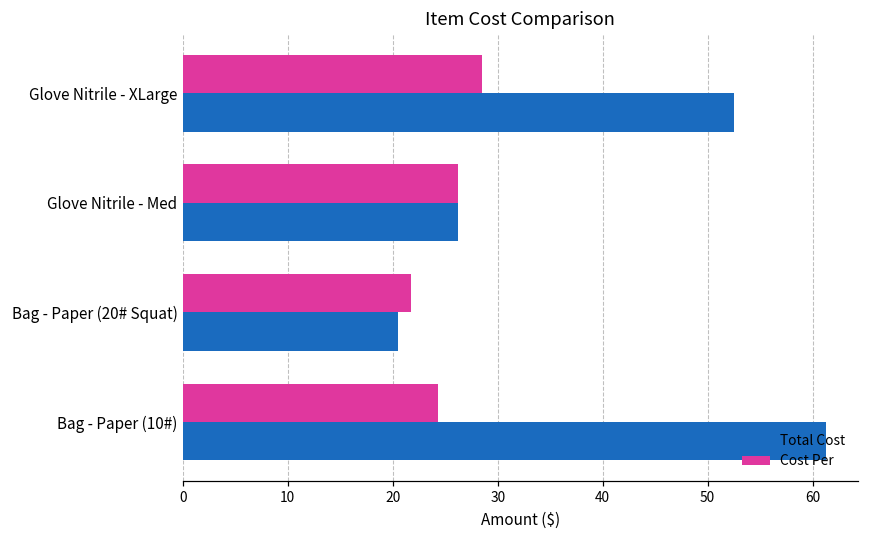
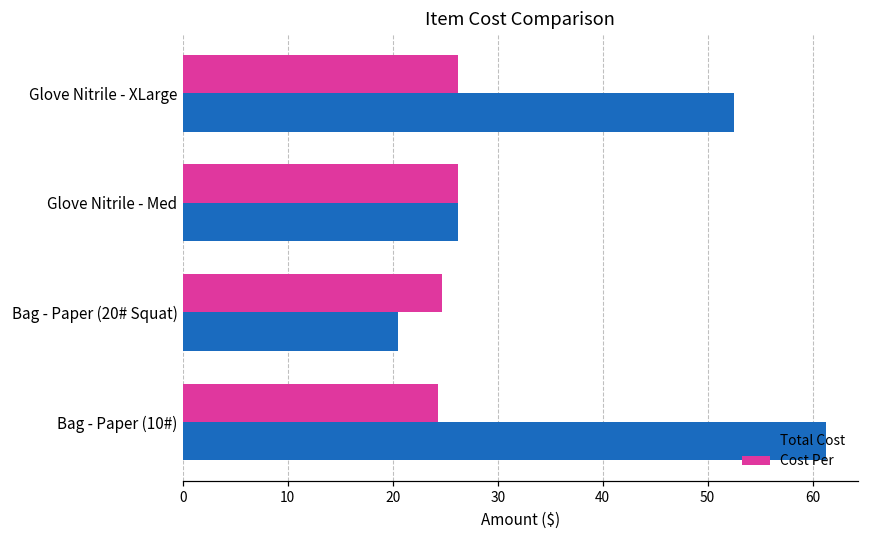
  {
    "Total Cost": {
      "Glove Nitrile - XLarge": 53,
      "Glove Nitrile - Med": 26,
      "Bag - Paper (20# Squat)": 20,
      "Bag - Paper (10#)": 61
    },
    "Cost Per": {
-     "Glove Nitrile - XLarge": 29,
+     "Glove Nitrile - XLarge": 26,
      "Glove Nitrile - Med": 26,
-     "Bag - Paper (20# Squat)": 22,
+     "Bag - Paper (20# Squat)": 25,
      "Bag - Paper (10#)": 24
    }
  }
